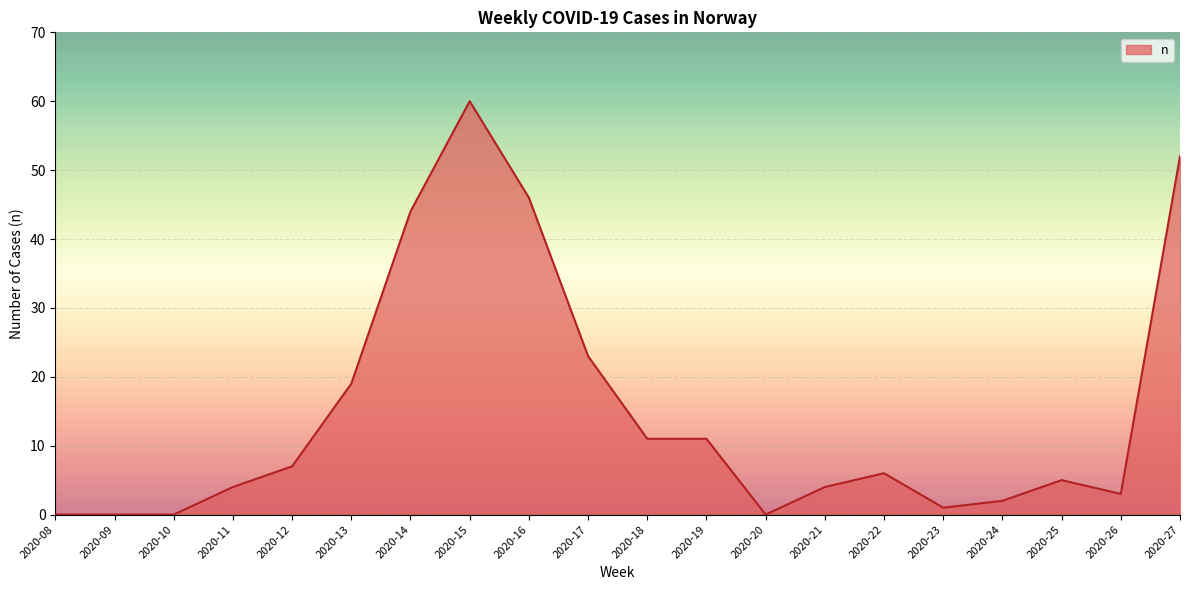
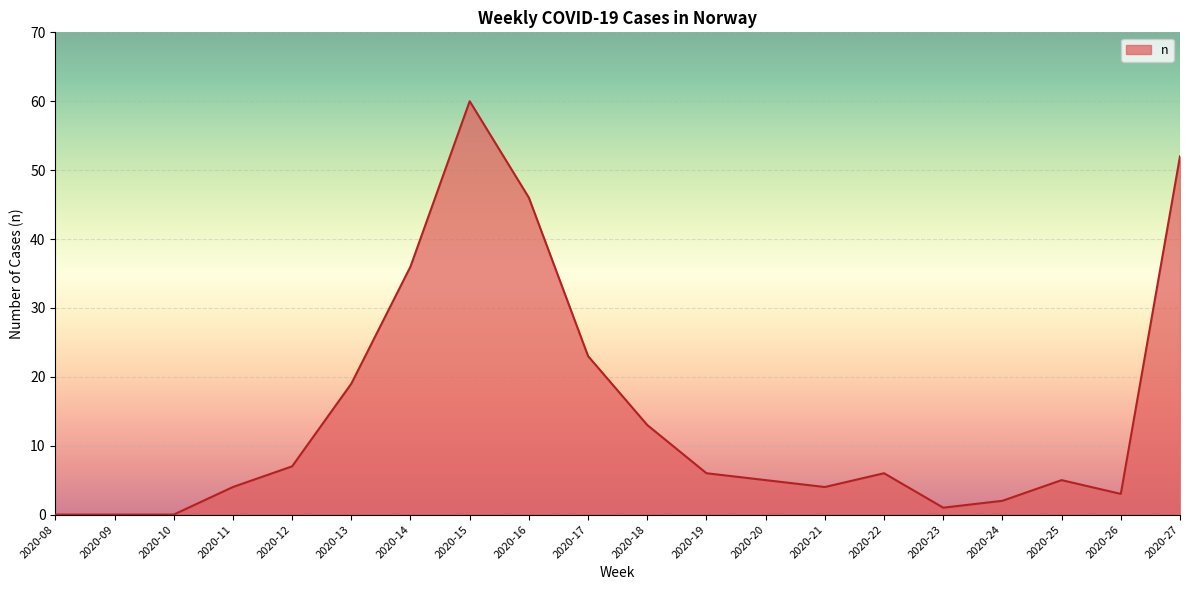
  {
    "2020-08": 0,
    "2020-09": 0,
    "2020-10": 0,
    "2020-11": 4,
    "2020-12": 7,
    "2020-13": 19,
-   "2020-14": 44,
+   "2020-14": 36,
    "2020-15": 60,
    "2020-16": 46,
    "2020-17": 23,
-   "2020-18": 11,
-   "2020-19": 11,
-   "2020-20": 0,
+   "2020-18": 13,
+   "2020-19": 6,
+   "2020-20": 5,
    "2020-21": 4,
    "2020-22": 6,
    "2020-23": 1,
    "2020-24": 2,
    "2020-25": 5,
    "2020-26": 3,
    "2020-27": 52
  }
